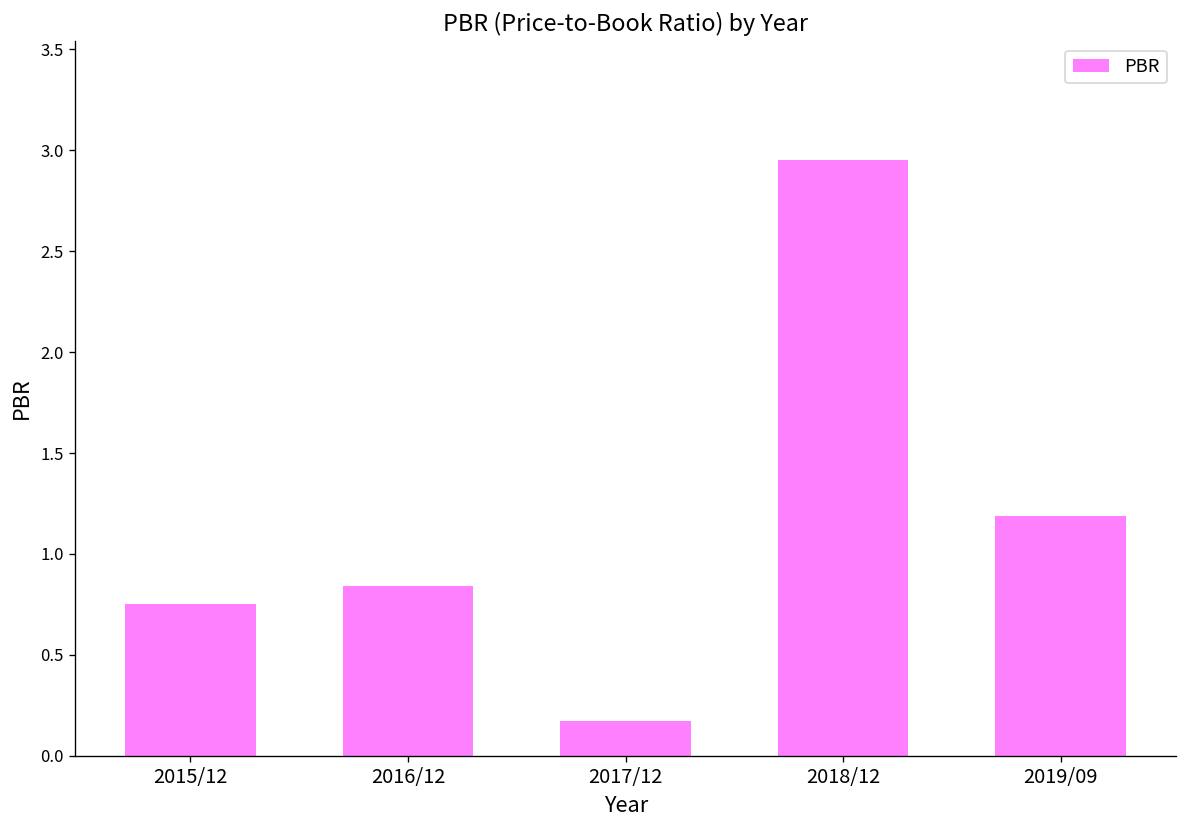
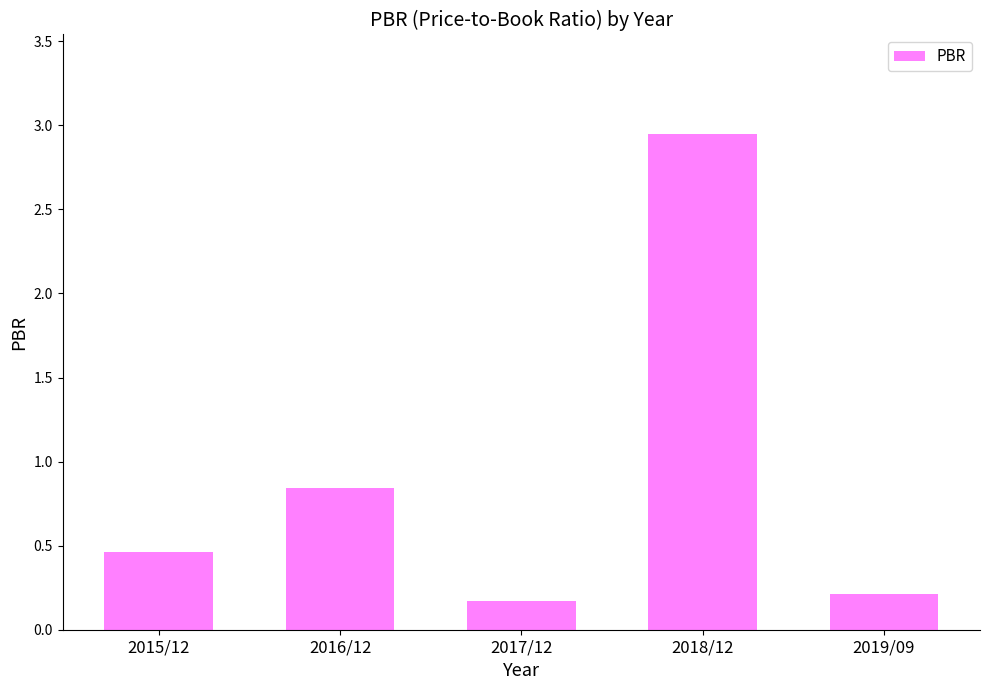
  {
-   "2015/12": 0.75,
+   "2015/12": 0.46,
    "2016/12": 0.84,
    "2017/12": 0.17,
    "2018/12": 2.95,
-   "2019/09": 1.19
+   "2019/09": 0.21
  }
